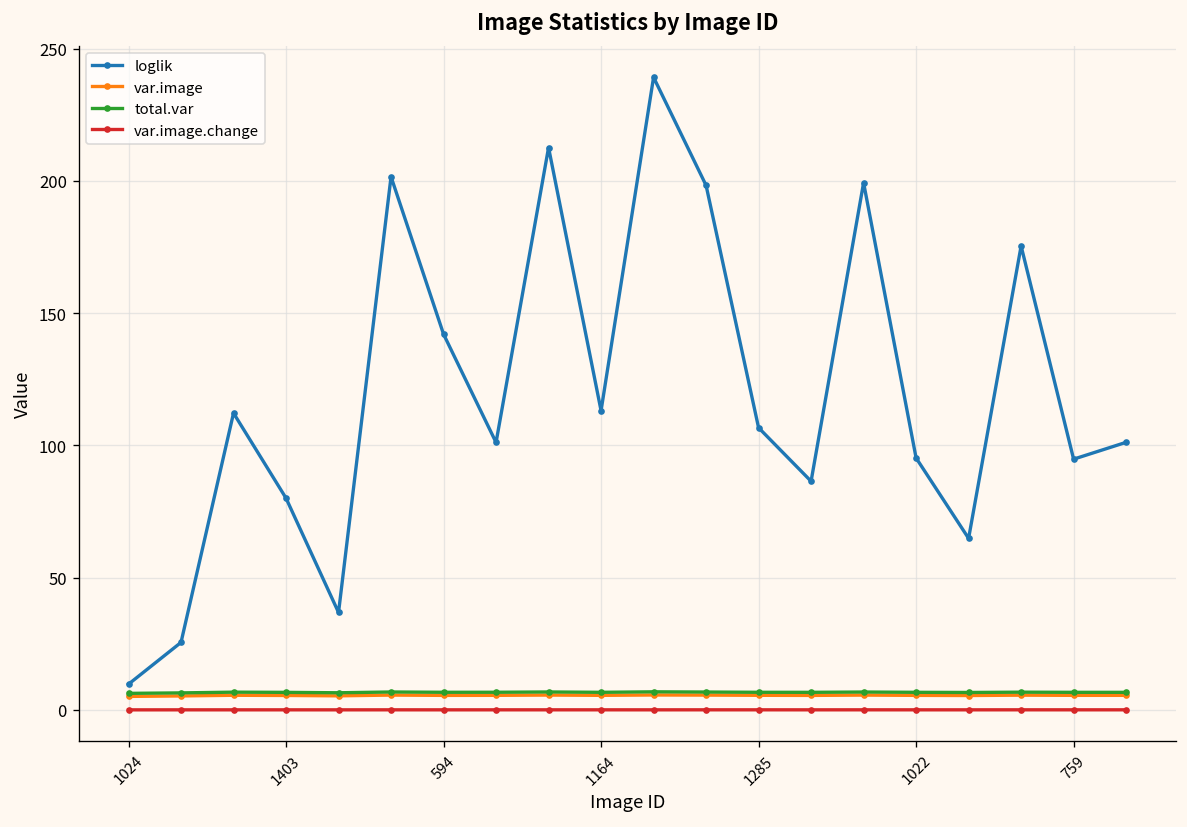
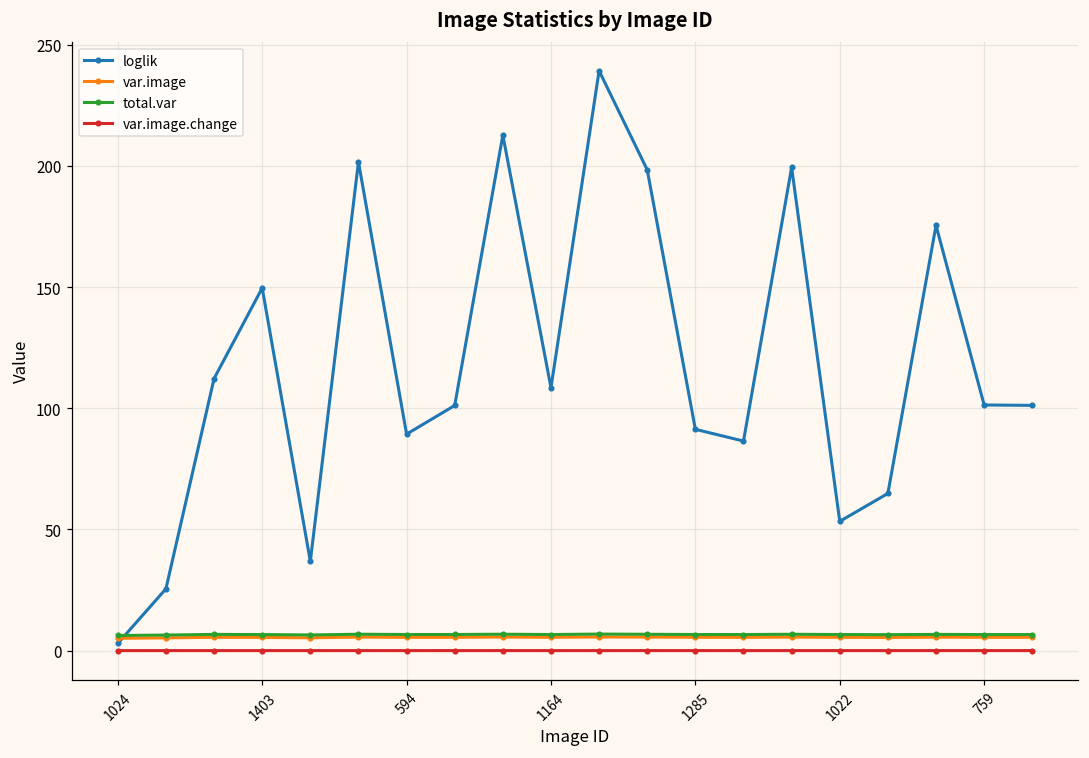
  {
    "loglik": {
-     "1024": 10,
-     "1403": 80,
-     "594": 142,
-     "1164": 113,
-     "1285": 107,
-     "1022": 95,
-     "759": 95
+     "1024": 3,
+     "1403": 150,
+     "594": 89,
+     "1164": 108,
+     "1285": 91,
+     "1022": 53,
+     "759": 101
    },
    "var.image": {
      "1024": 5,
      "1403": 5,
      "594": 5,
      "1285": 5
    },
    "total.var": {
      "1024": 6,
      "1403": 7,
      "594": 7,
      "1285": 7
    },
    "var.image.change": {
      "1024": 0,
      "1403": 0,
      "594": 0,
      "1164": 0,
      "1285": 0,
      "1022": 0,
      "759": 0
    }
  }
